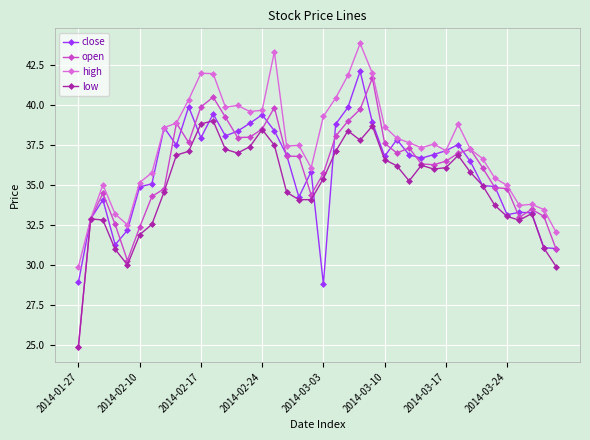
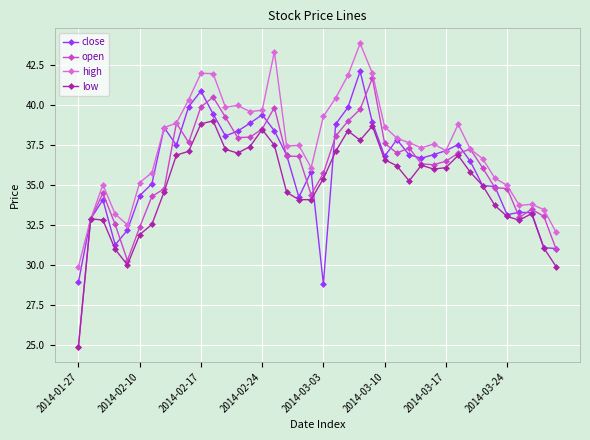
  {
    "close": {
      "2014-01-27": 28.9,
-     "2014-02-10": 34.9,
-     "2014-02-17": 38.0,
+     "2014-02-10": 34.4,
+     "2014-02-17": 40.9,
      "2014-02-24": 39.4,
      "2014-03-03": 28.8,
      "2014-03-10": 36.8
    }
  }
